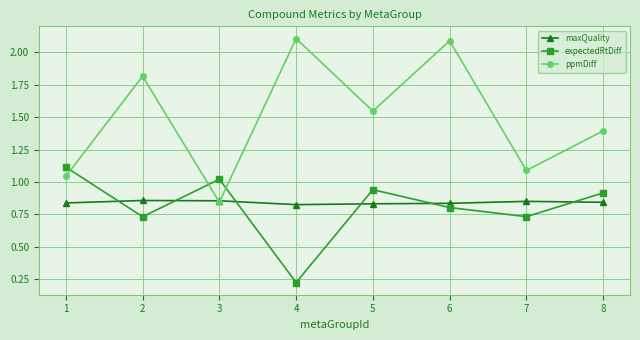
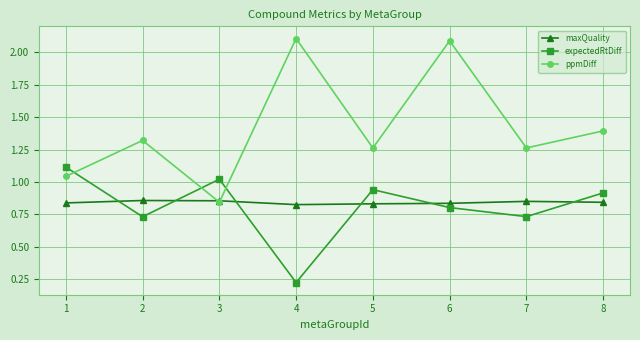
  {
    "ppmDiff": {
      "1": 1.04,
-     "2": 1.81,
+     "2": 1.32,
      "4": 2.10,
-     "5": 1.55,
+     "5": 1.26,
      "6": 2.09,
-     "7": 1.09,
+     "7": 1.26,
      "8": 1.39
    }
  }
